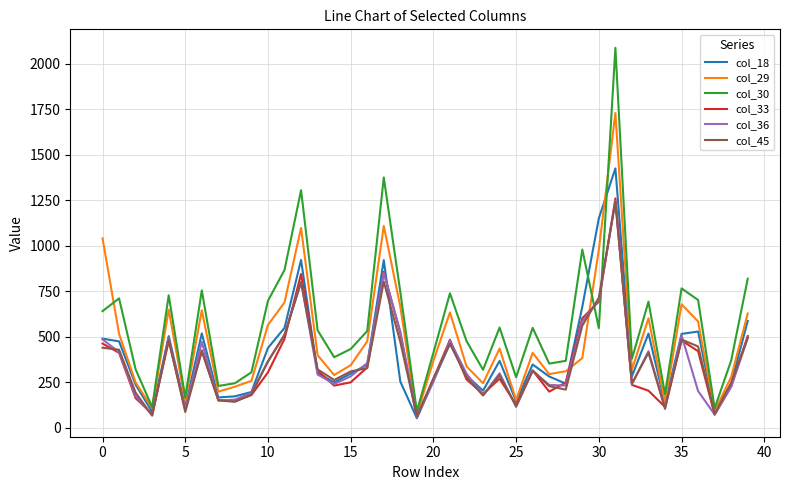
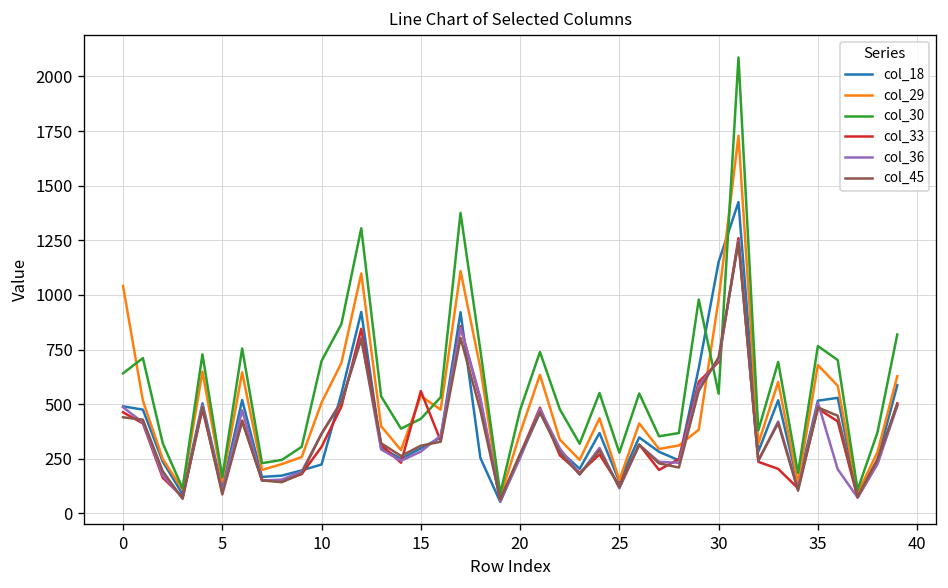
  {
    "col_18": {
-     "10": 440,
+     "10": 220,
      "30": 1150
    },
    "col_29": {
      "0": 1040,
      "5": 150,
-     "10": 570,
-     "15": 340,
+     "10": 510,
+     "15": 540,
      "20": 370,
      "30": 980,
      "35": 680
    },
    "col_30": {
      "0": 640,
      "5": 170,
      "10": 700,
      "15": 430,
-     "20": 410,
+     "20": 470,
      "25": 280,
      "30": 550,
      "35": 770
    },
    "col_33": {
      "0": 460,
      "10": 310,
-     "15": 250
+     "15": 560
    },
    "col_36": {
      "15": 280
    },
    "col_45": {
      "0": 440
    }
  }
